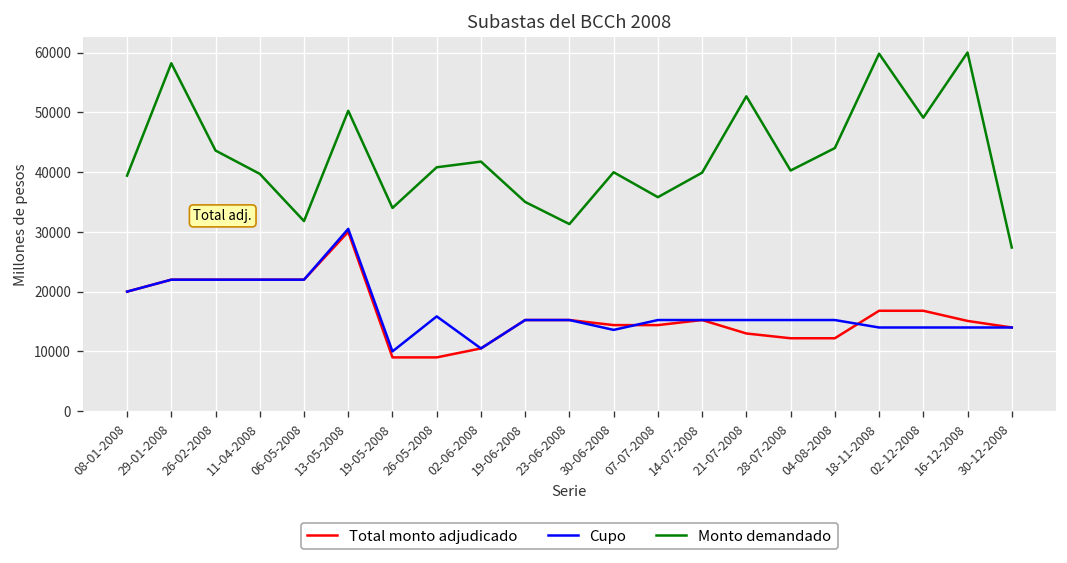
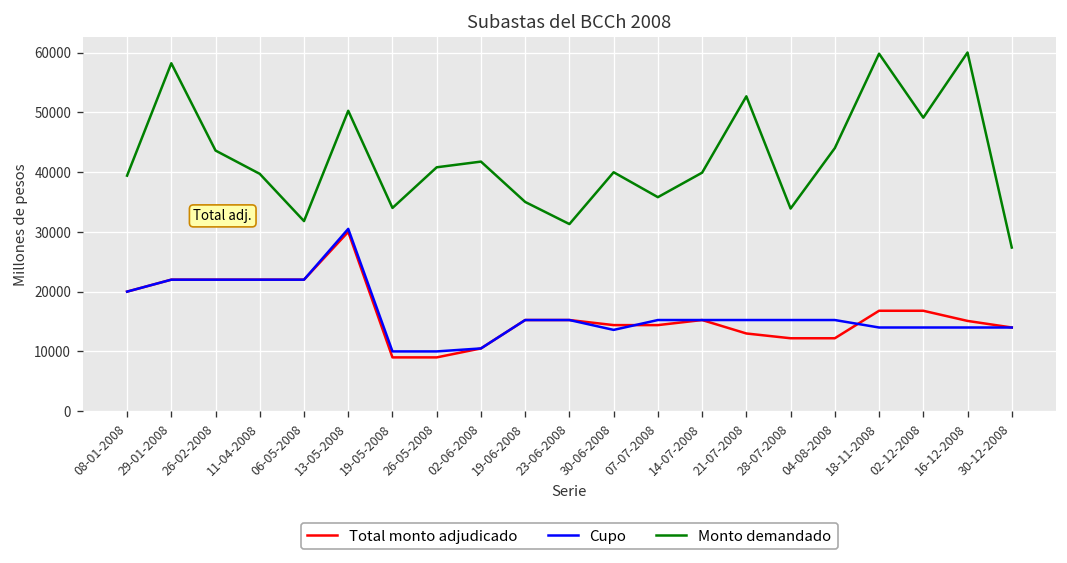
  {
    "Total monto adjudicado": {
      "19-05-2008": 9000,
      "26-05-2008": 9000,
      "30-06-2008": 14000,
      "07-07-2008": 14000,
      "21-07-2008": 13000,
      "28-07-2008": 12000,
      "04-08-2008": 12000,
      "18-11-2008": 17000,
      "02-12-2008": 17000,
      "16-12-2008": 15000
    },
    "Cupo": {
      "19-05-2008": 10000,
-     "26-05-2008": 16000,
+     "26-05-2008": 10000,
      "30-06-2008": 14000,
      "07-07-2008": 15000,
      "21-07-2008": 15000,
      "28-07-2008": 15000,
      "04-08-2008": 15000,
      "18-11-2008": 14000,
      "02-12-2008": 14000,
      "16-12-2008": 14000
    },
    "Monto demandado": {
      "08-01-2008": 39000,
      "29-01-2008": 58000,
      "26-02-2008": 44000,
      "11-04-2008": 40000,
      "06-05-2008": 32000,
      "13-05-2008": 50000,
      "19-05-2008": 34000,
      "26-05-2008": 41000,
      "02-06-2008": 42000,
      "19-06-2008": 35000,
      "23-06-2008": 31000,
      "30-06-2008": 40000,
      "07-07-2008": 36000,
      "14-07-2008": 40000,
      "21-07-2008": 53000,
-     "28-07-2008": 40000,
+     "28-07-2008": 34000,
      "04-08-2008": 44000,
      "18-11-2008": 60000,
      "02-12-2008": 49000,
      "16-12-2008": 60000,
      "30-12-2008": 27000
    }
  }
